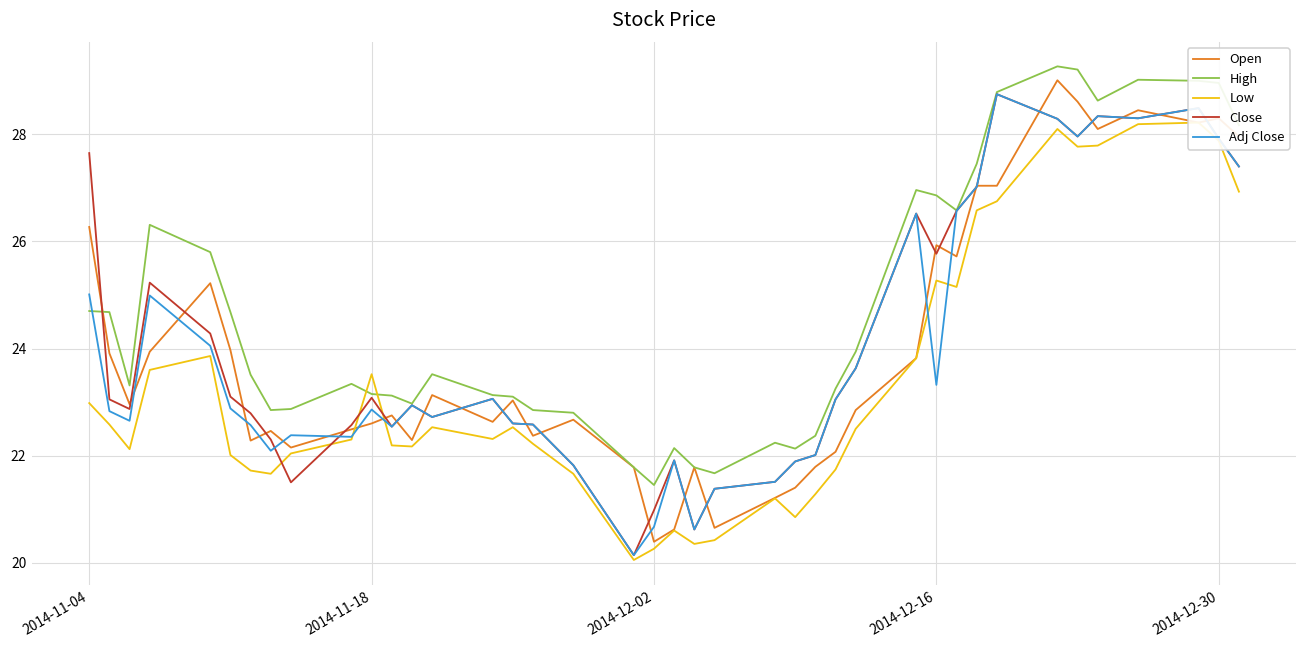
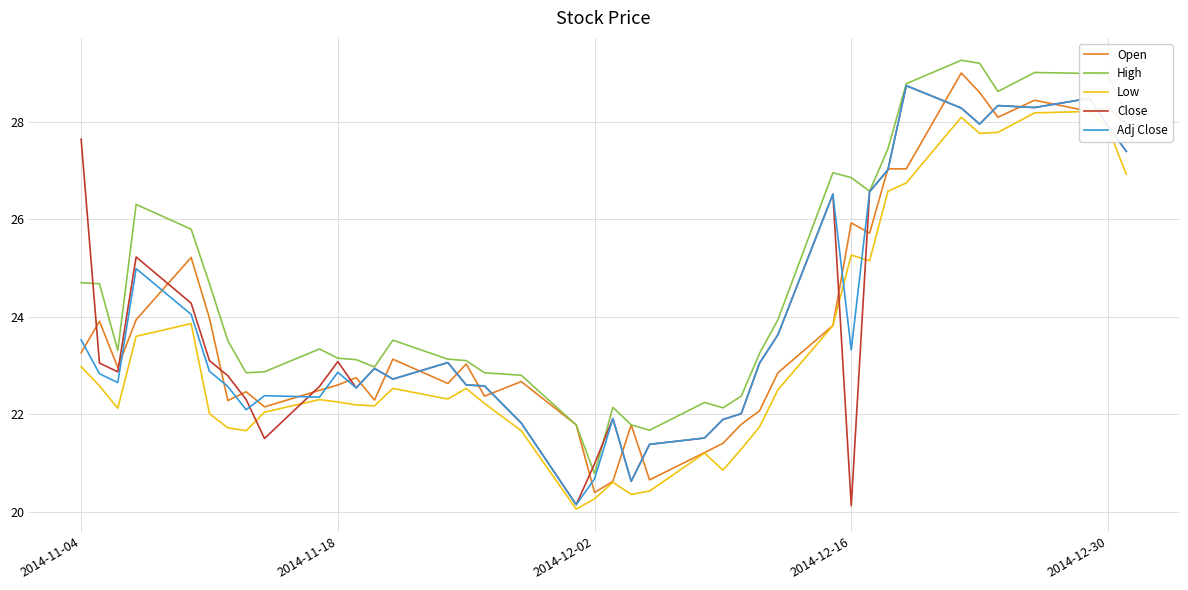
  {
    "Open": {
-     "2014-11-04": 26.3,
+     "2014-11-04": 23.3,
      "2014-11-18": 22.6,
      "2014-12-02": 20.4,
      "2014-12-16": 25.9
    },
    "High": {
      "2014-11-04": 24.7,
      "2014-11-18": 23.2,
-     "2014-12-02": 21.5,
+     "2014-12-02": 20.8,
      "2014-12-16": 26.9
    },
    "Low": {
      "2014-11-04": 23.0,
-     "2014-11-18": 23.5,
+     "2014-11-18": 22.3,
      "2014-12-02": 20.3,
      "2014-12-16": 25.3
    },
    "Close": {
      "2014-11-04": 27.7,
      "2014-11-18": 23.1,
      "2014-12-02": 21.0,
-     "2014-12-16": 25.8
+     "2014-12-16": 20.1
    },
    "Adj Close": {
-     "2014-11-04": 25.0,
+     "2014-11-04": 23.5,
      "2014-11-18": 22.9,
      "2014-12-02": 20.7,
      "2014-12-16": 23.3
    }
  }
